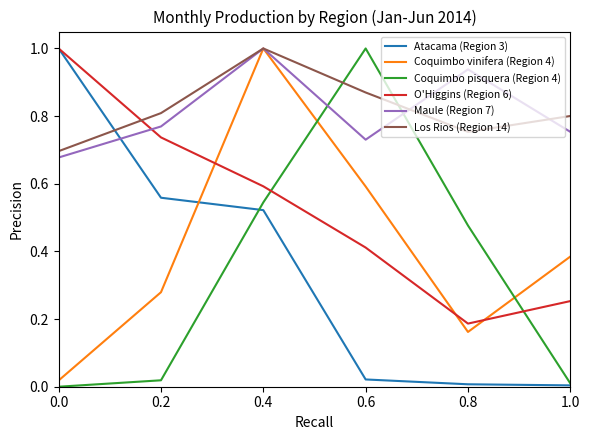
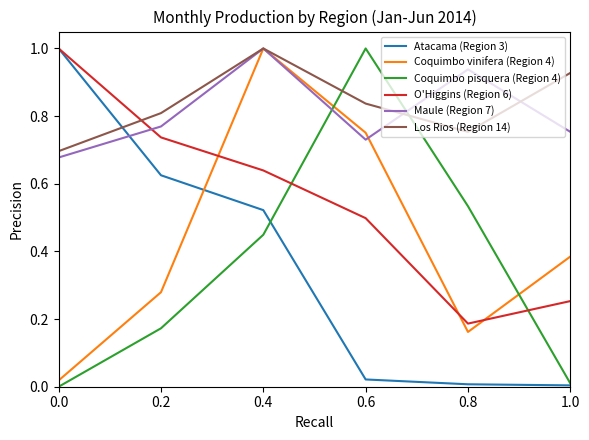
  {
    "Atacama (Region 3)": {
-     "0.2": 0.56,
+     "0.2": 0.63,
      "0.4": 0.52,
      "0.6": 0.02,
      "0.8": 0.01
    },
    "Coquimbo vinifera (Region 4)": {
      "0.0": 0.02,
      "0.2": 0.28,
-     "0.6": 0.59,
+     "0.6": 0.75,
      "0.8": 0.16,
      "1.0": 0.38
    },
    "Coquimbo pisquera (Region 4)": {
      "0.0": 0.00,
-     "0.2": 0.02,
-     "0.4": 0.54,
+     "0.2": 0.17,
+     "0.4": 0.45,
      "0.6": 1.00,
-     "0.8": 0.48
+     "0.8": 0.53
    },
    "O'Higgins (Region 6)": {
      "0.2": 0.74,
-     "0.4": 0.59,
-     "0.6": 0.41,
+     "0.4": 0.64,
+     "0.6": 0.50,
      "0.8": 0.19,
      "1.0": 0.25
    },
    "Maule (Region 7)": {
      "0.0": 0.68,
      "0.2": 0.77,
      "0.6": 0.73,
      "1.0": 0.75
    },
    "Los Rios (Region 14)": {
      "0.0": 0.70,
      "0.2": 0.81,
-     "0.6": 0.87,
-     "1.0": 0.80
+     "0.6": 0.84,
+     "1.0": 0.93
    }
  }
